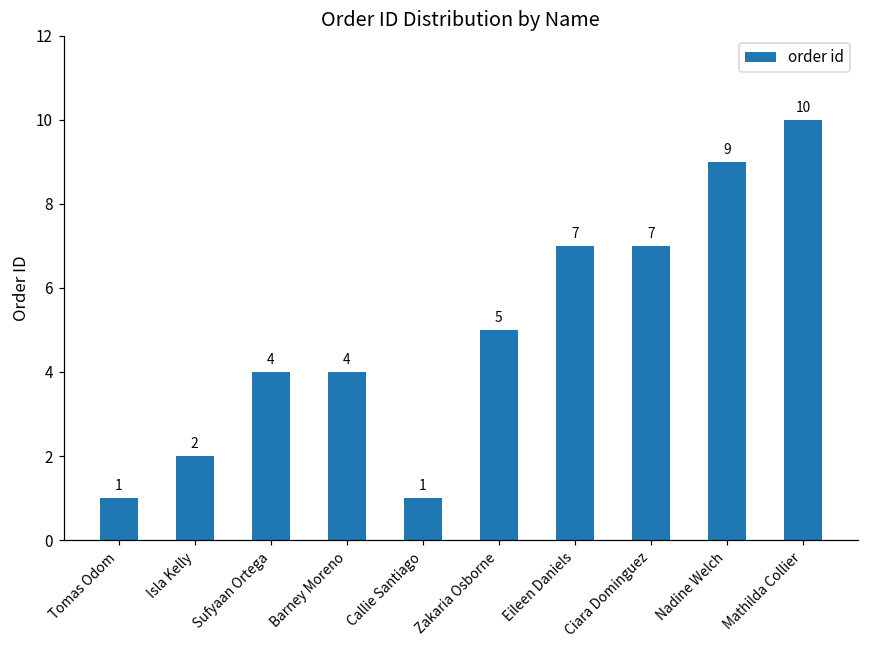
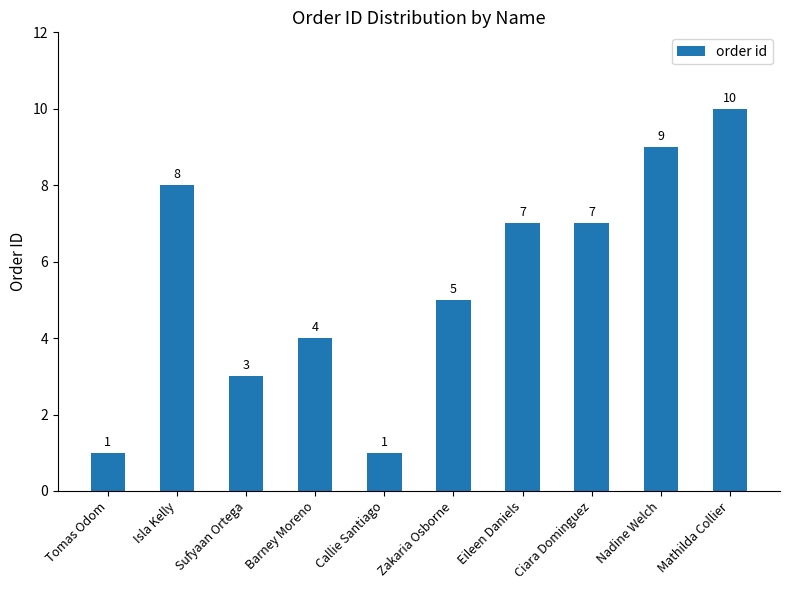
  {
    "Tomas Odom": 1,
-   "Isla Kelly": 2,
-   "Sufyaan Ortega": 4,
+   "Isla Kelly": 8,
+   "Sufyaan Ortega": 3,
    "Barney Moreno": 4,
    "Callie Santiago": 1,
    "Zakaria Osborne": 5,
    "Eileen Daniels": 7,
    "Ciara Dominguez": 7,
    "Nadine Welch": 9,
    "Mathilda Collier": 10
  }
